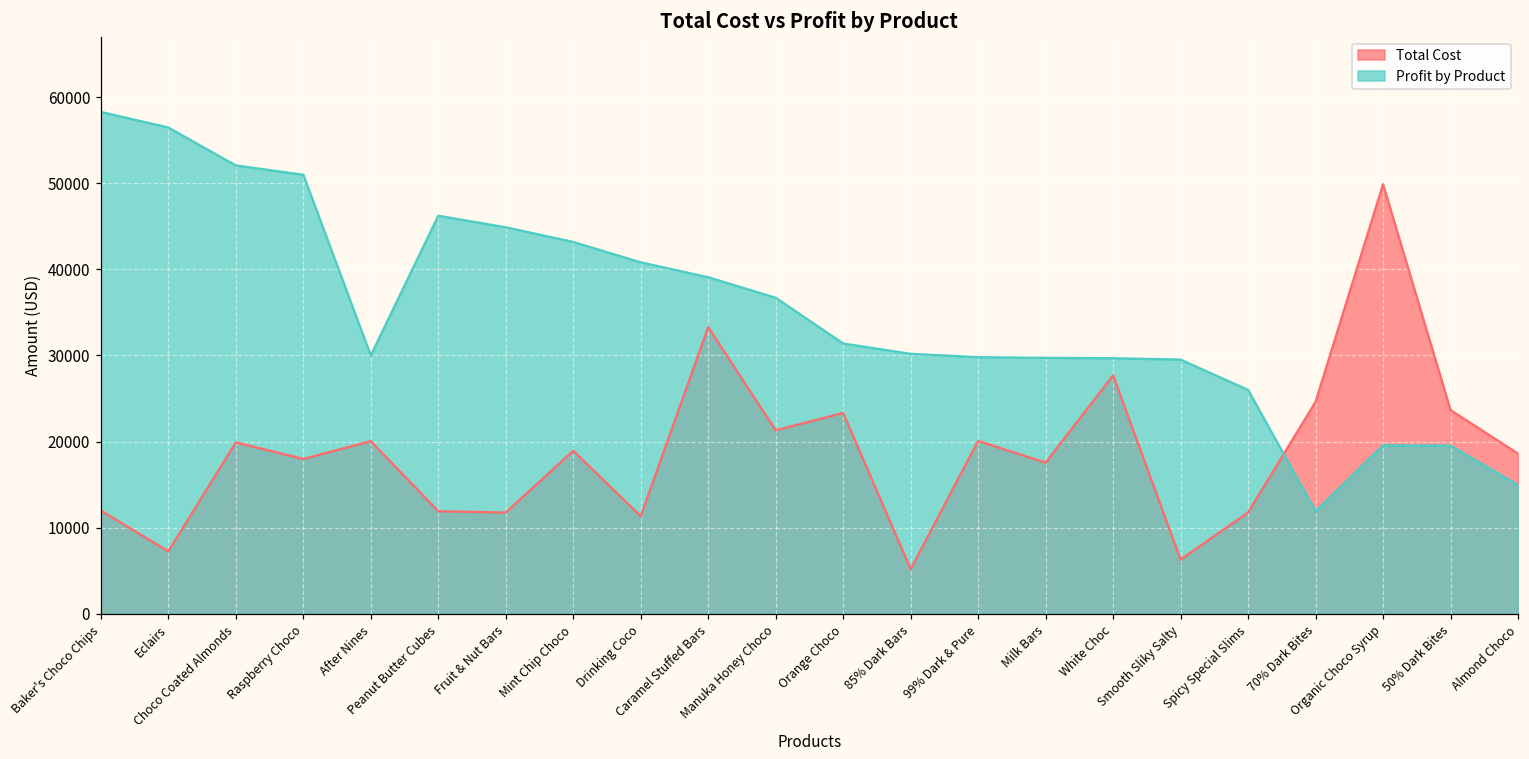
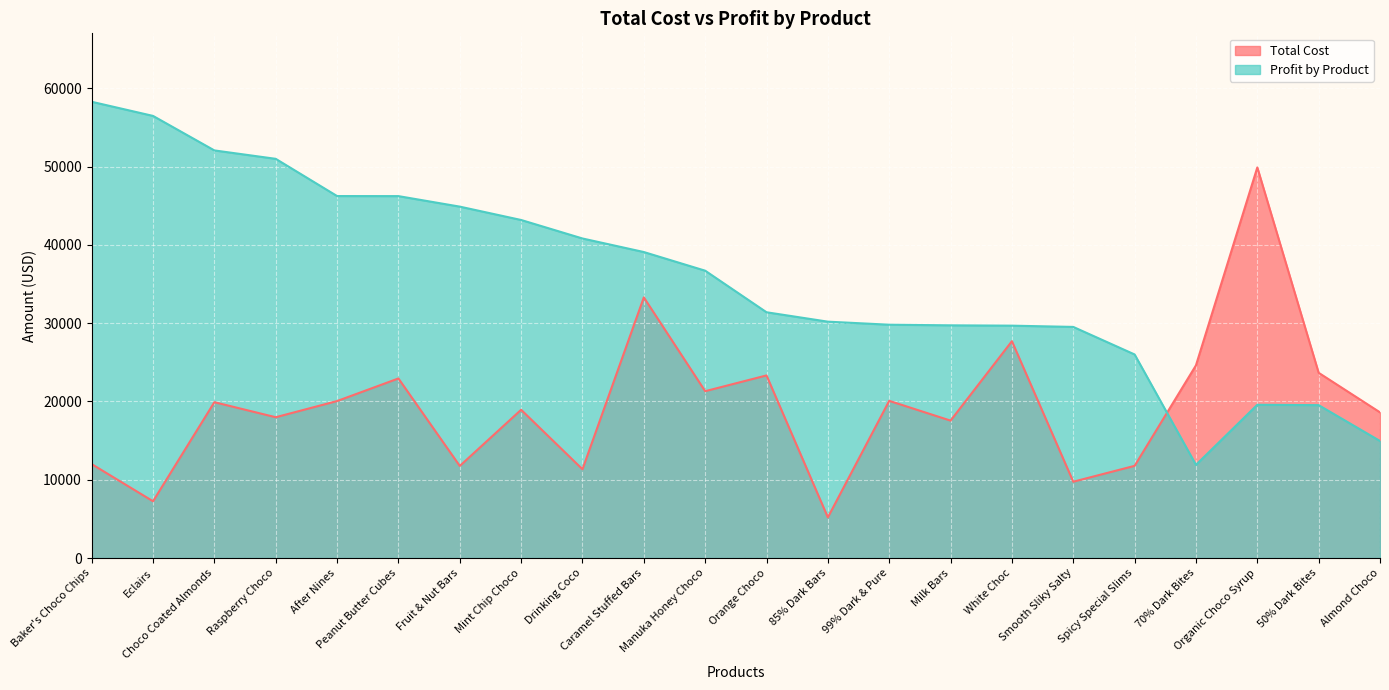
  {
    "Total Cost": {
      "Baker's Choco Chips": 12000,
      "Eclairs": 7000,
      "Choco Coated Almonds": 20000,
      "Raspberry Choco": 18000,
      "After Nines": 20000,
-     "Peanut Butter Cubes": 12000,
+     "Peanut Butter Cubes": 23000,
      "Fruit & Nut Bars": 12000,
      "Mint Chip Choco": 19000,
      "Drinking Coco": 11000,
      "Caramel Stuffed Bars": 33000,
      "Manuka Honey Choco": 21000,
      "Orange Choco": 23000,
      "85% Dark Bars": 5000,
      "99% Dark & Pure": 20000,
      "Milk Bars": 18000,
      "White Choc": 28000,
-     "Smooth Sliky Salty": 6000,
+     "Smooth Sliky Salty": 10000,
      "Spicy Special Slims": 12000,
      "70% Dark Bites": 25000,
      "Organic Choco Syrup": 50000,
      "50% Dark Bites": 24000,
      "Almond Choco": 19000
    },
    "Profit by Product": {
      "Baker's Choco Chips": 58000,
      "Eclairs": 56000,
      "Choco Coated Almonds": 52000,
      "Raspberry Choco": 51000,
-     "After Nines": 30000,
+     "After Nines": 46000,
      "Peanut Butter Cubes": 46000,
      "Fruit & Nut Bars": 45000,
      "Mint Chip Choco": 43000,
      "Drinking Coco": 41000,
      "Caramel Stuffed Bars": 39000,
      "Manuka Honey Choco": 37000,
      "Orange Choco": 31000,
      "85% Dark Bars": 30000,
      "99% Dark & Pure": 30000,
      "Milk Bars": 30000,
      "White Choc": 30000,
      "Smooth Sliky Salty": 30000,
      "Spicy Special Slims": 26000,
      "70% Dark Bites": 12000,
      "Organic Choco Syrup": 20000,
      "50% Dark Bites": 20000,
      "Almond Choco": 15000
    }
  }
